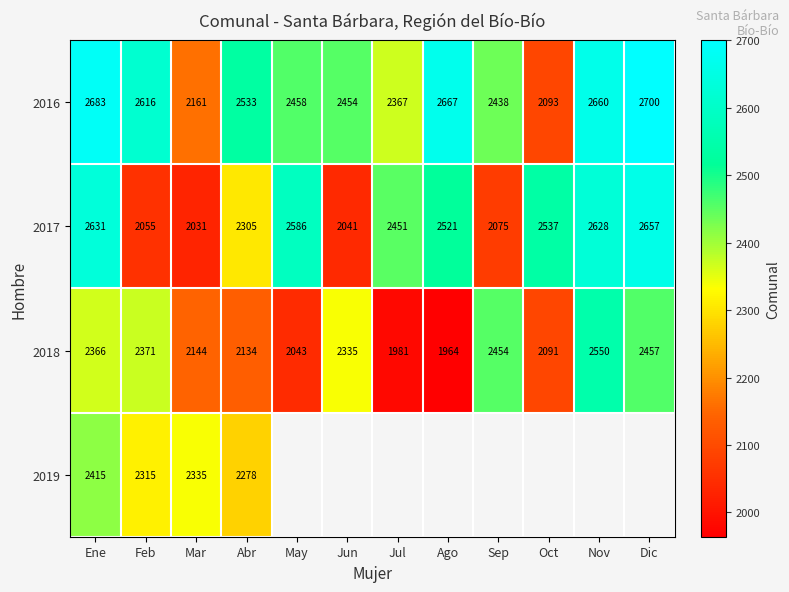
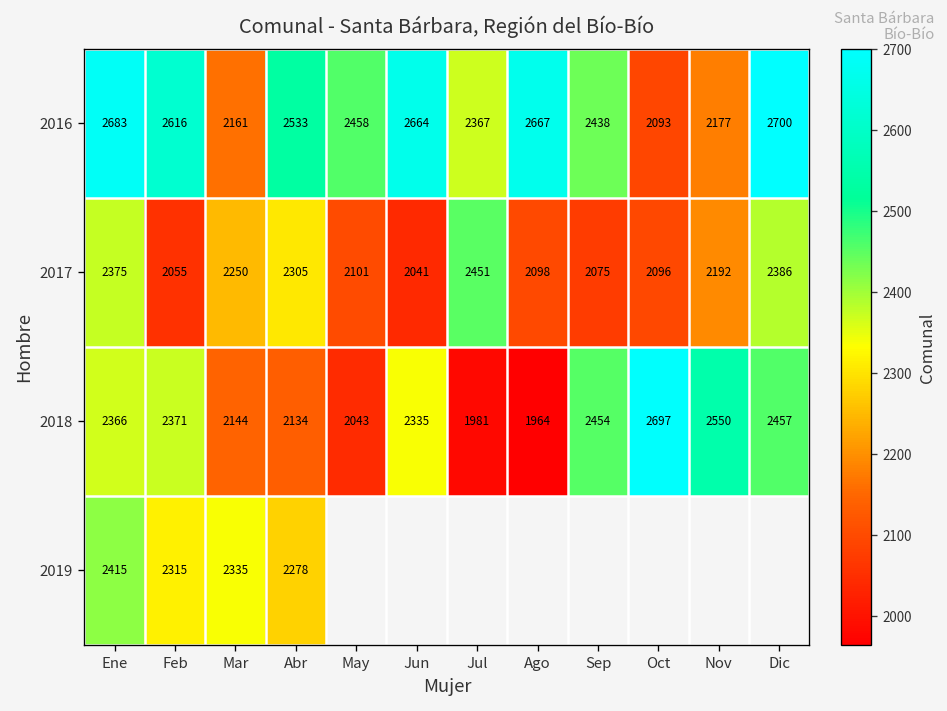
  {
    "2016": {
      "Ene": 2683,
      "Feb": 2616,
      "Mar": 2161,
      "Abr": 2533,
      "May": 2458,
-     "Jun": 2454,
+     "Jun": 2664,
      "Jul": 2367,
      "Ago": 2667,
      "Sep": 2438,
      "Oct": 2093,
-     "Nov": 2660,
+     "Nov": 2177,
      "Dic": 2700
    },
    "2017": {
-     "Ene": 2631,
+     "Ene": 2375,
      "Feb": 2055,
-     "Mar": 2031,
+     "Mar": 2250,
      "Abr": 2305,
-     "May": 2586,
+     "May": 2101,
      "Jun": 2041,
      "Jul": 2451,
-     "Ago": 2521,
+     "Ago": 2098,
      "Sep": 2075,
-     "Oct": 2537,
-     "Nov": 2628,
-     "Dic": 2657
+     "Oct": 2096,
+     "Nov": 2192,
+     "Dic": 2386
    },
    "2018": {
      "Ene": 2366,
      "Feb": 2371,
      "Mar": 2144,
      "Abr": 2134,
      "May": 2043,
      "Jun": 2335,
      "Jul": 1981,
      "Ago": 1964,
      "Sep": 2454,
-     "Oct": 2091,
+     "Oct": 2697,
      "Nov": 2550,
      "Dic": 2457
    },
    "2019": {
      "Ene": 2415,
      "Feb": 2315,
      "Mar": 2335,
      "Abr": 2278
    }
  }
